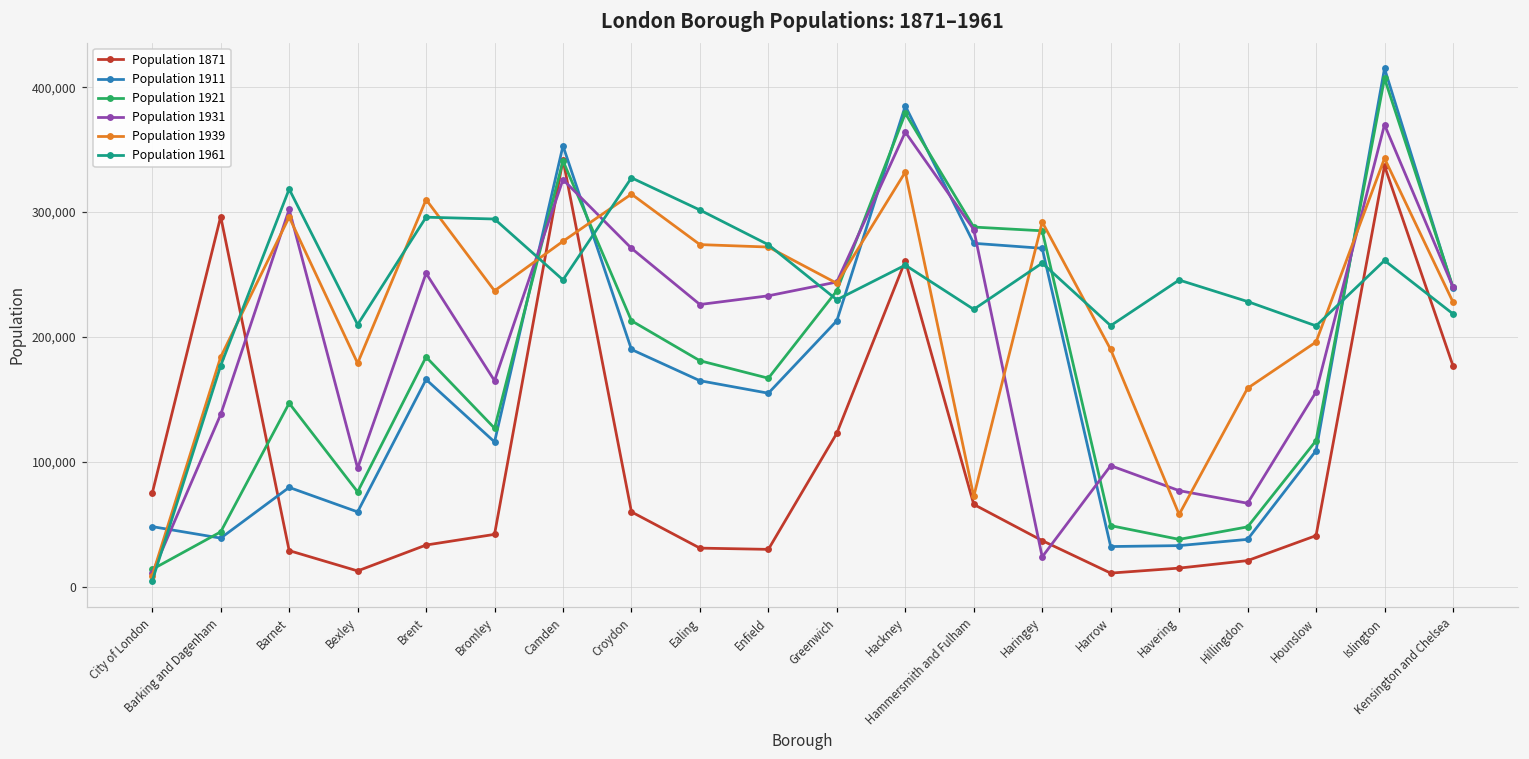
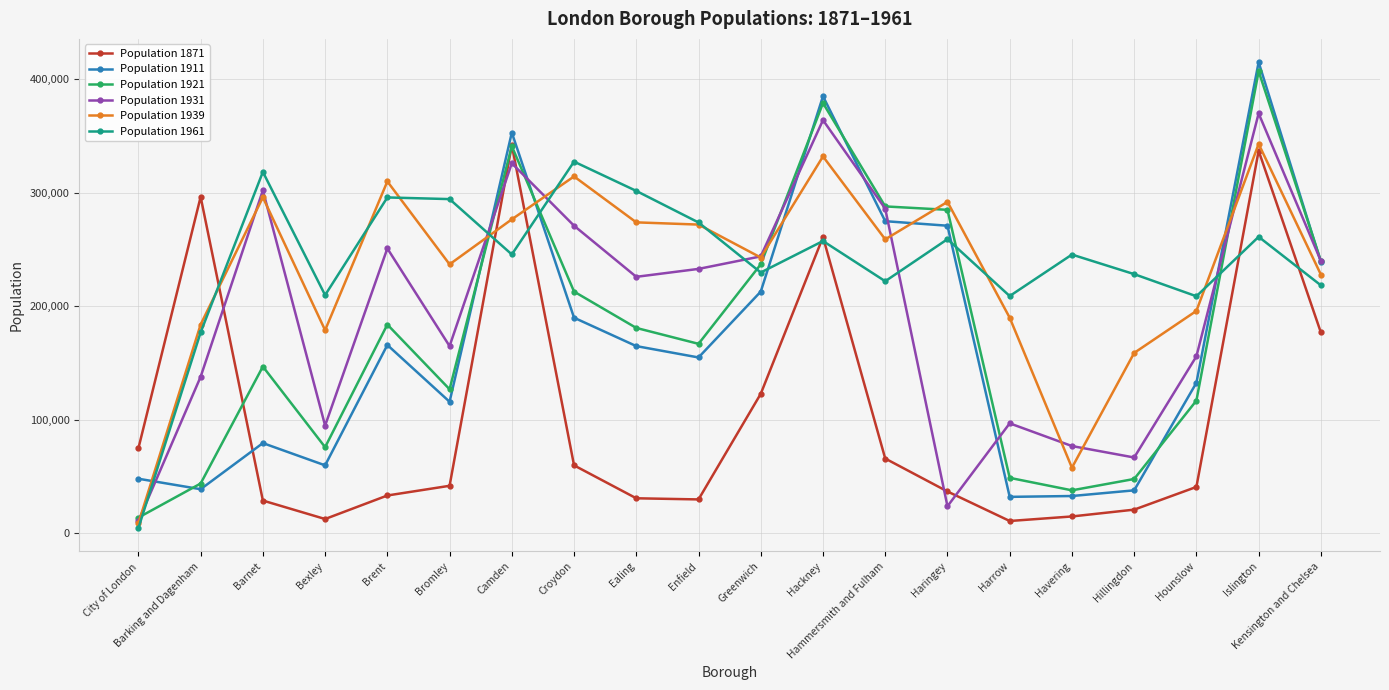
  {
    "Population 1871": {
      "City of London": "75,000",
      "Barking and Dagenham": "296,000",
      "Barnet": "29,000",
      "Bexley": "13,000",
      "Brent": "33,000",
      "Bromley": "42,000",
      "Croydon": "60,000",
      "Ealing": "31,000",
      "Enfield": "30,000",
      "Greenwich": "123,000",
      "Hackney": "261,000",
      "Hammersmith and Fulham": "66,000",
      "Haringey": "37,000",
      "Harrow": "11,000",
      "Havering": "15,000",
      "Hillingdon": "21,000",
      "Hounslow": "41,000",
      "Islington": "337,000",
      "Kensington and Chelsea": "177,000"
    },
    "Population 1911": {
      "City of London": "48,000",
      "Barking and Dagenham": "39,000",
      "Barnet": "80,000",
      "Bexley": "60,000",
      "Brent": "166,000",
      "Bromley": "116,000",
      "Camden": "353,000",
      "Croydon": "190,000",
      "Ealing": "165,000",
      "Enfield": "155,000",
      "Greenwich": "213,000",
      "Hackney": "385,000",
      "Hammersmith and Fulham": "275,000",
      "Haringey": "271,000",
      "Harrow": "32,000",
      "Havering": "33,000",
      "Hillingdon": "38,000",
-     "Hounslow": "109,000",
+     "Hounslow": "133,000",
      "Islington": "415,000"
    },
    "Population 1931": {
      "Barking and Dagenham": "138,000",
      "Barnet": "302,000",
      "Bexley": "95,000",
      "Brent": "251,000",
      "Bromley": "165,000",
      "Camden": "326,000",
      "Croydon": "271,000",
      "Ealing": "226,000",
      "Enfield": "233,000",
      "Hackney": "364,000",
      "Haringey": "24,000",
      "Harrow": "97,000",
      "Havering": "77,000",
      "Hillingdon": "67,000",
      "Hounslow": "156,000",
      "Islington": "370,000"
    },
    "Population 1939": {
      "Barking and Dagenham": "184,000",
      "Barnet": "296,000",
      "Bexley": "179,000",
      "Brent": "310,000",
      "Bromley": "237,000",
      "Camden": "277,000",
      "Croydon": "314,000",
      "Ealing": "274,000",
      "Hackney": "332,000",
-     "Hammersmith and Fulham": "72,000",
+     "Hammersmith and Fulham": "259,000",
      "Haringey": "292,000",
      "Harrow": "190,000",
      "Havering": "58,000",
      "Hillingdon": "159,000",
      "Hounslow": "196,000",
      "Islington": "343,000",
      "Kensington and Chelsea": "228,000"
    }
  }
